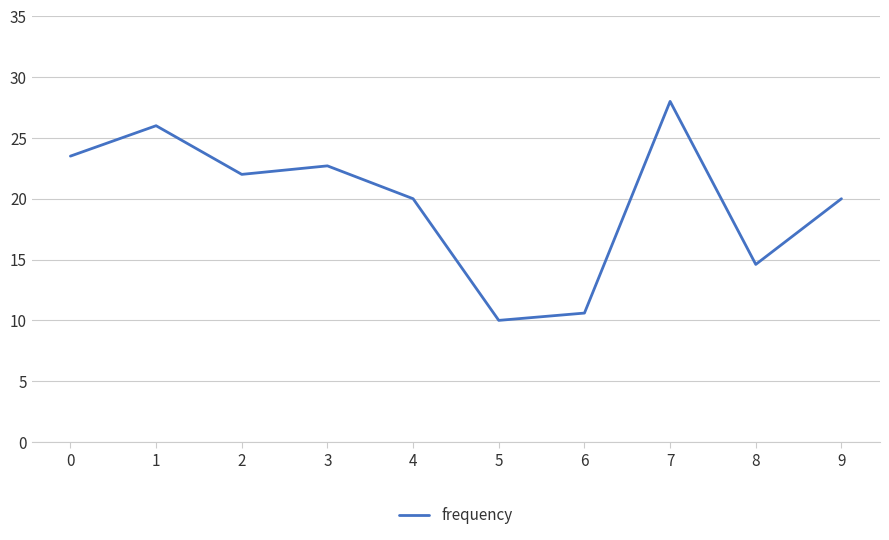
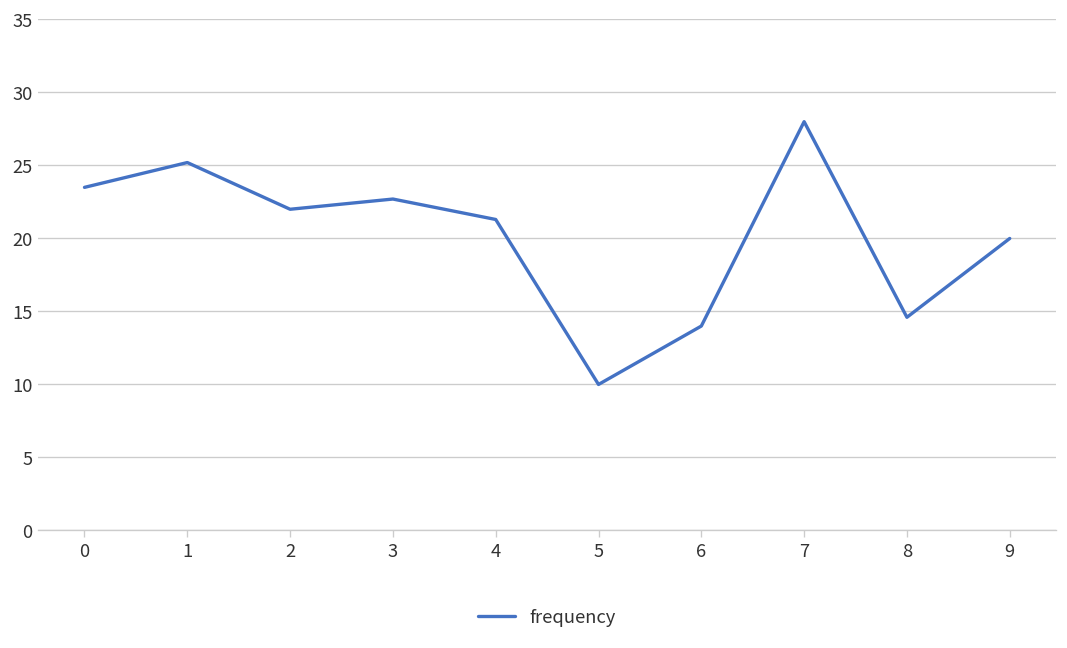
  {
    "0": 23.5,
-   "1": 26.0,
+   "1": 25.2,
    "2": 22.0,
    "3": 22.7,
-   "4": 20.0,
+   "4": 21.3,
    "5": 10.0,
-   "6": 10.6,
+   "6": 14.0,
    "7": 28.0,
    "8": 14.6,
    "9": 20.0
  }
